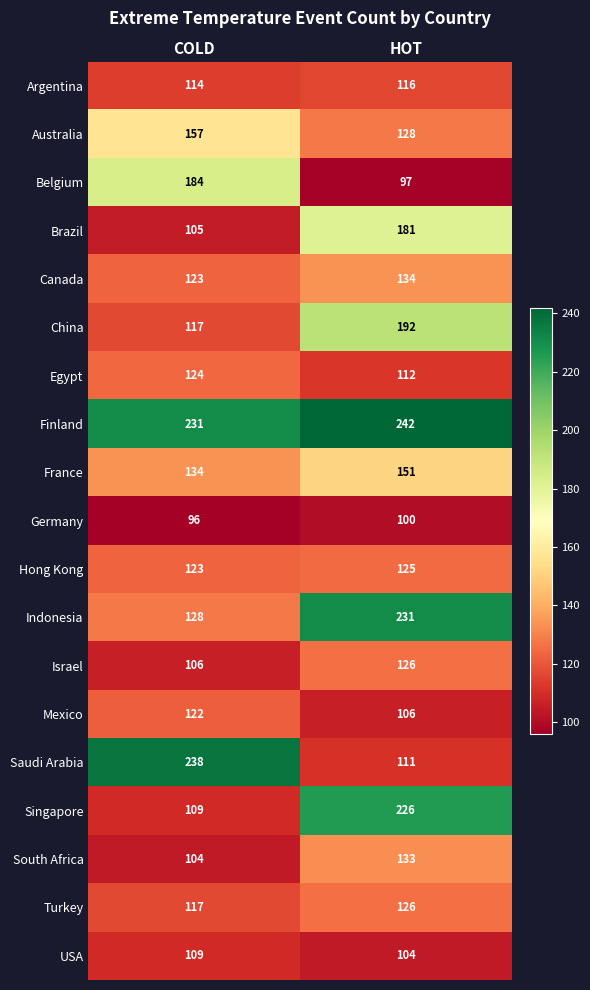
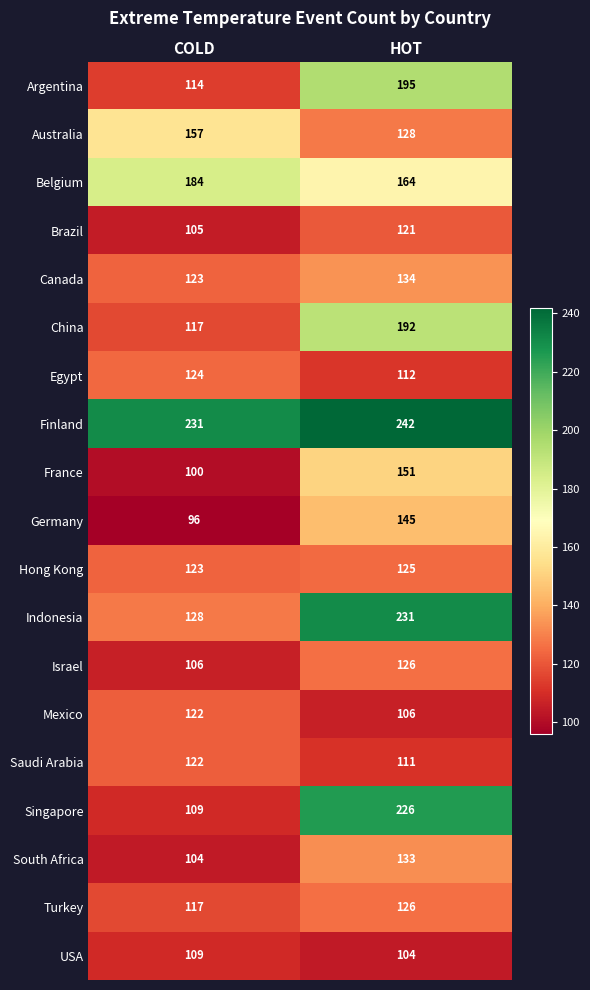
  {
    "Argentina": {
      "COLD": 114,
-     "HOT": 116
+     "HOT": 195
    },
    "Australia": {
      "COLD": 157,
      "HOT": 128
    },
    "Belgium": {
      "COLD": 184,
-     "HOT": 97
+     "HOT": 164
    },
    "Brazil": {
      "COLD": 105,
-     "HOT": 181
+     "HOT": 121
    },
    "Canada": {
      "COLD": 123,
      "HOT": 134
    },
    "China": {
      "COLD": 117,
      "HOT": 192
    },
    "Egypt": {
      "COLD": 124,
      "HOT": 112
    },
    "Finland": {
      "COLD": 231,
      "HOT": 242
    },
    "France": {
-     "COLD": 134,
+     "COLD": 100,
      "HOT": 151
    },
    "Germany": {
      "COLD": 96,
-     "HOT": 100
+     "HOT": 145
    },
    "Hong Kong": {
      "COLD": 123,
      "HOT": 125
    },
    "Indonesia": {
      "COLD": 128,
      "HOT": 231
    },
    "Israel": {
      "COLD": 106,
      "HOT": 126
    },
    "Mexico": {
      "COLD": 122,
      "HOT": 106
    },
    "Saudi Arabia": {
-     "COLD": 238,
+     "COLD": 122,
      "HOT": 111
    },
    "Singapore": {
      "COLD": 109,
      "HOT": 226
    },
    "South Africa": {
      "COLD": 104,
      "HOT": 133
    },
    "Turkey": {
      "COLD": 117,
      "HOT": 126
    },
    "USA": {
      "COLD": 109,
      "HOT": 104
    }
  }
